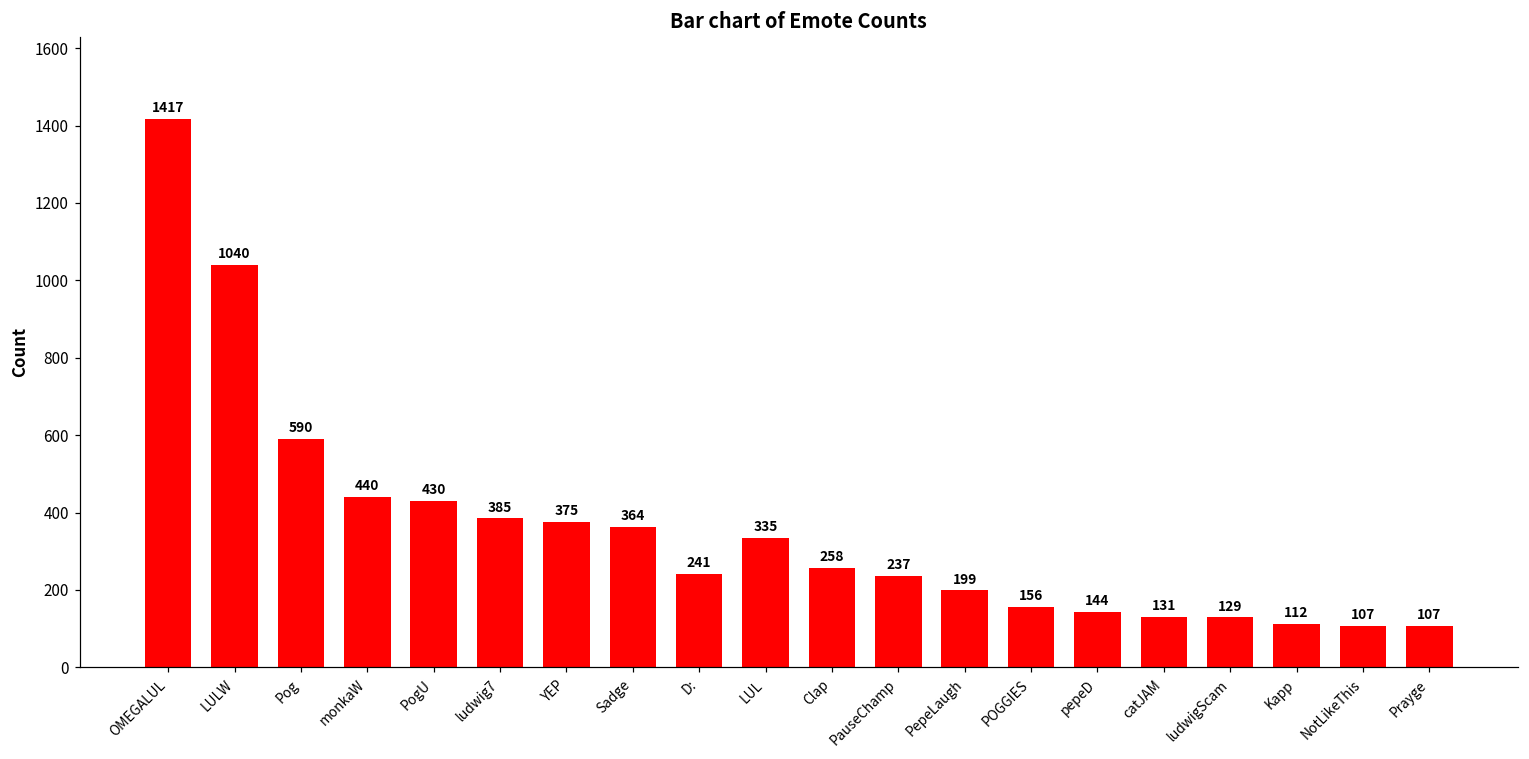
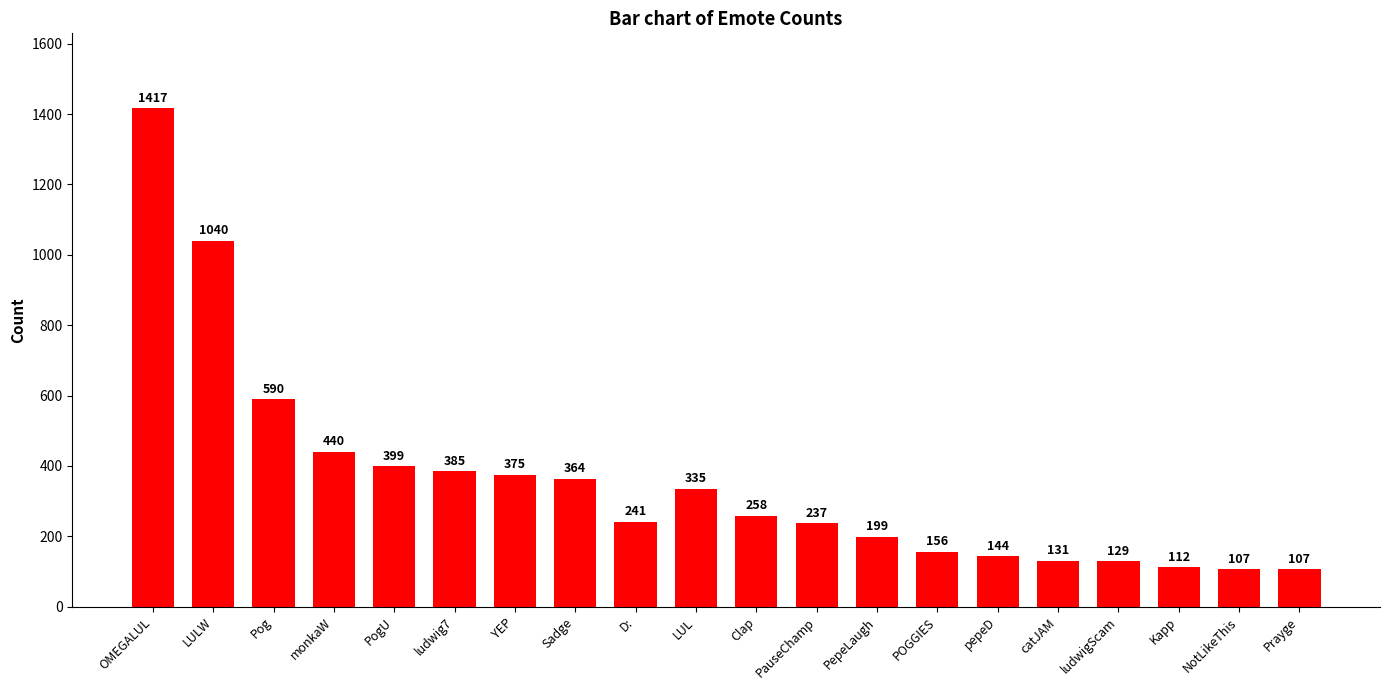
  {
    "OMEGALUL": 1417,
    "LULW": 1040,
    "Pog": 590,
    "monkaW": 440,
-   "PogU": 430,
+   "PogU": 399,
    "ludwig7": 385,
    "YEP": 375,
    "Sadge": 364,
    "D:": 241,
    "LUL": 335,
    "Clap": 258,
    "PauseChamp": 237,
    "PepeLaugh": 199,
    "POGGIES": 156,
    "pepeD": 144,
    "catJAM": 131,
    "ludwigScam": 129,
    "Kapp": 112,
    "NotLikeThis": 107,
    "Prayge": 107
  }
